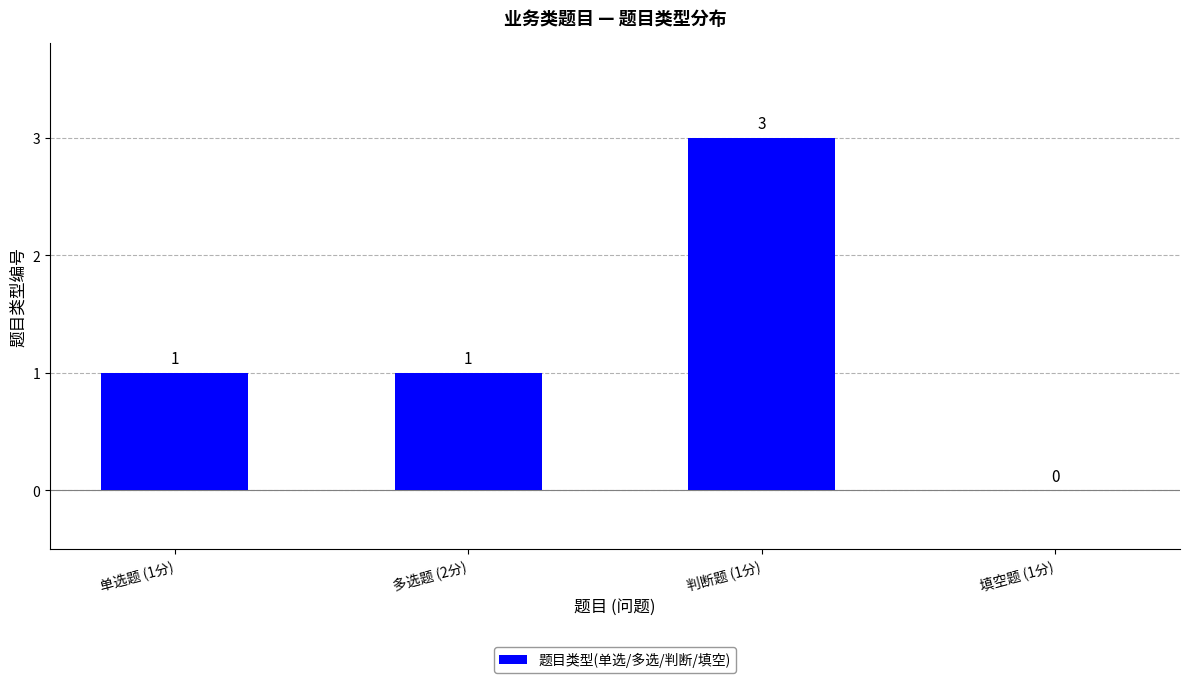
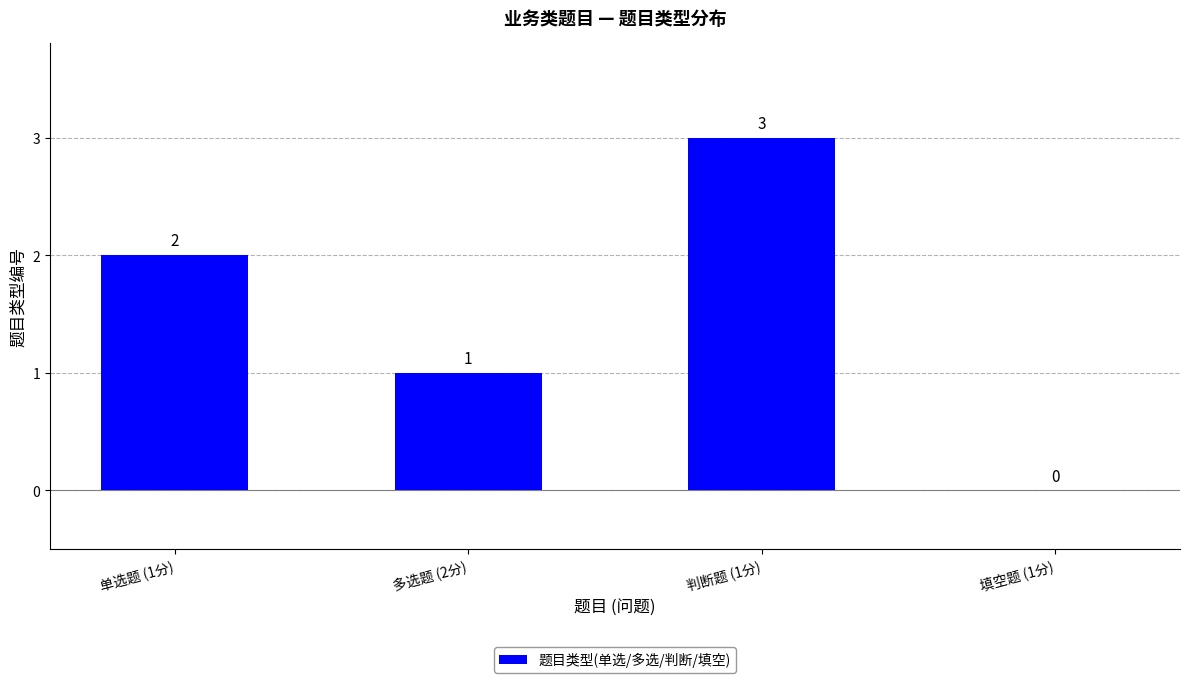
  {
-   "单选题 (1分)": 1,
+   "单选题 (1分)": 2,
    "多选题 (2分)": 1,
    "判断题 (1分)": 3,
    "填空题 (1分)": 0
  }
